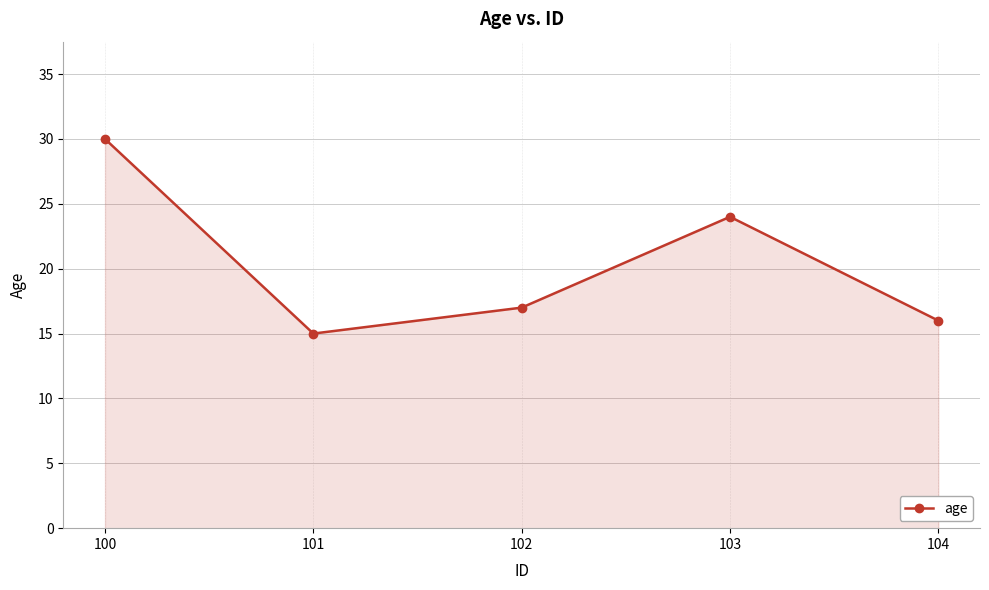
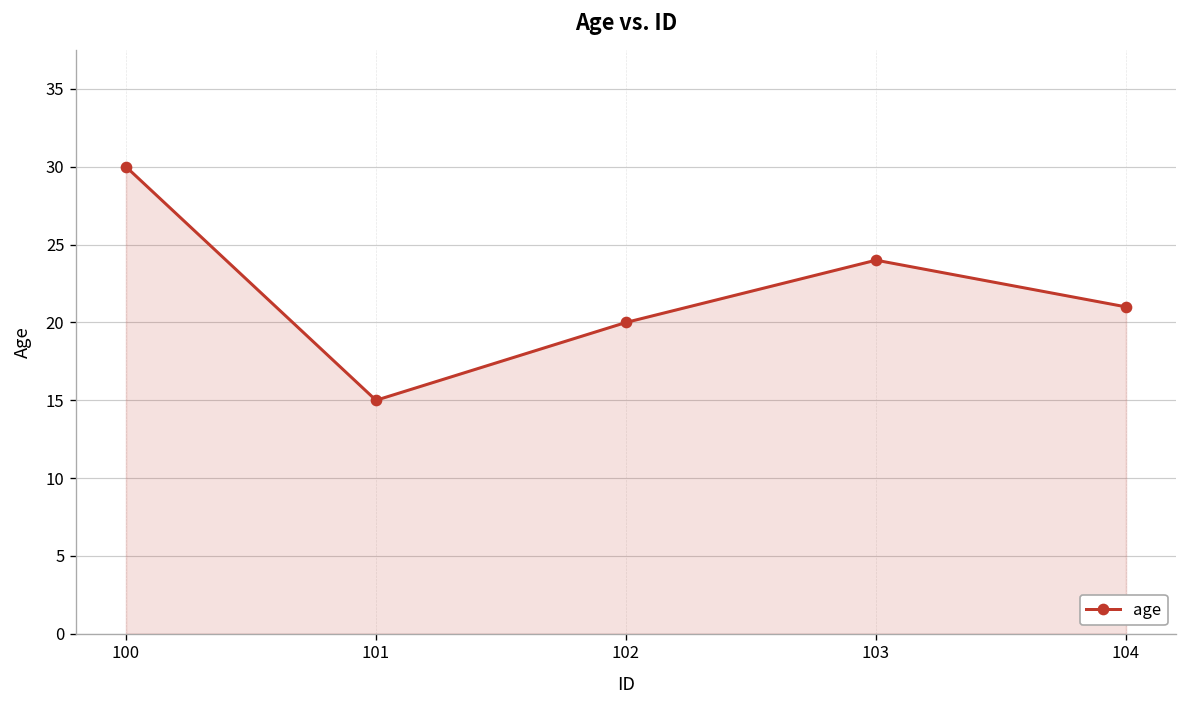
  {
    "100": 30,
    "101": 15,
-   "102": 17,
+   "102": 20,
    "103": 24,
-   "104": 16
+   "104": 21
  }
